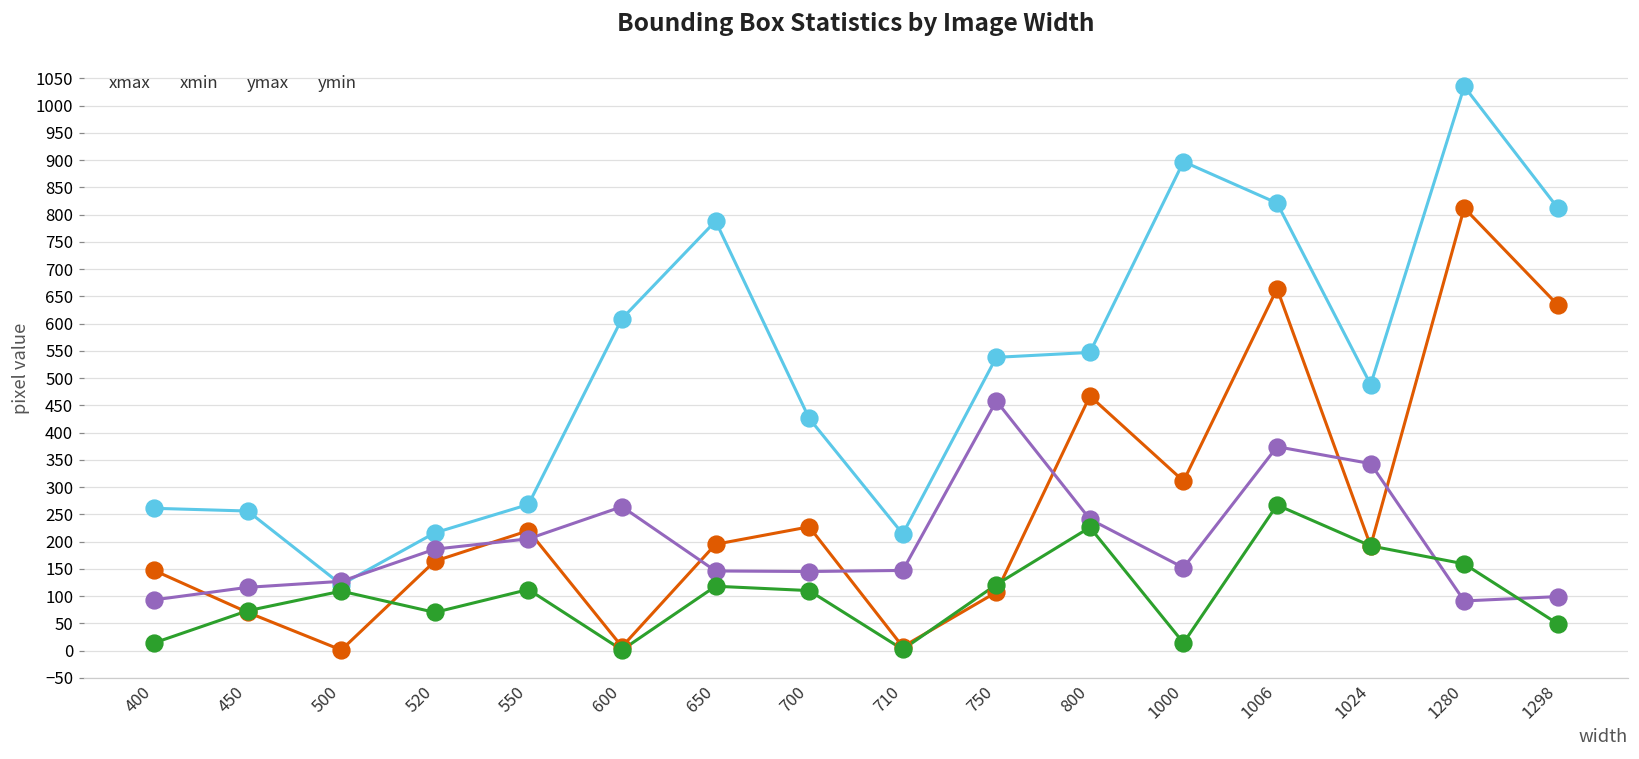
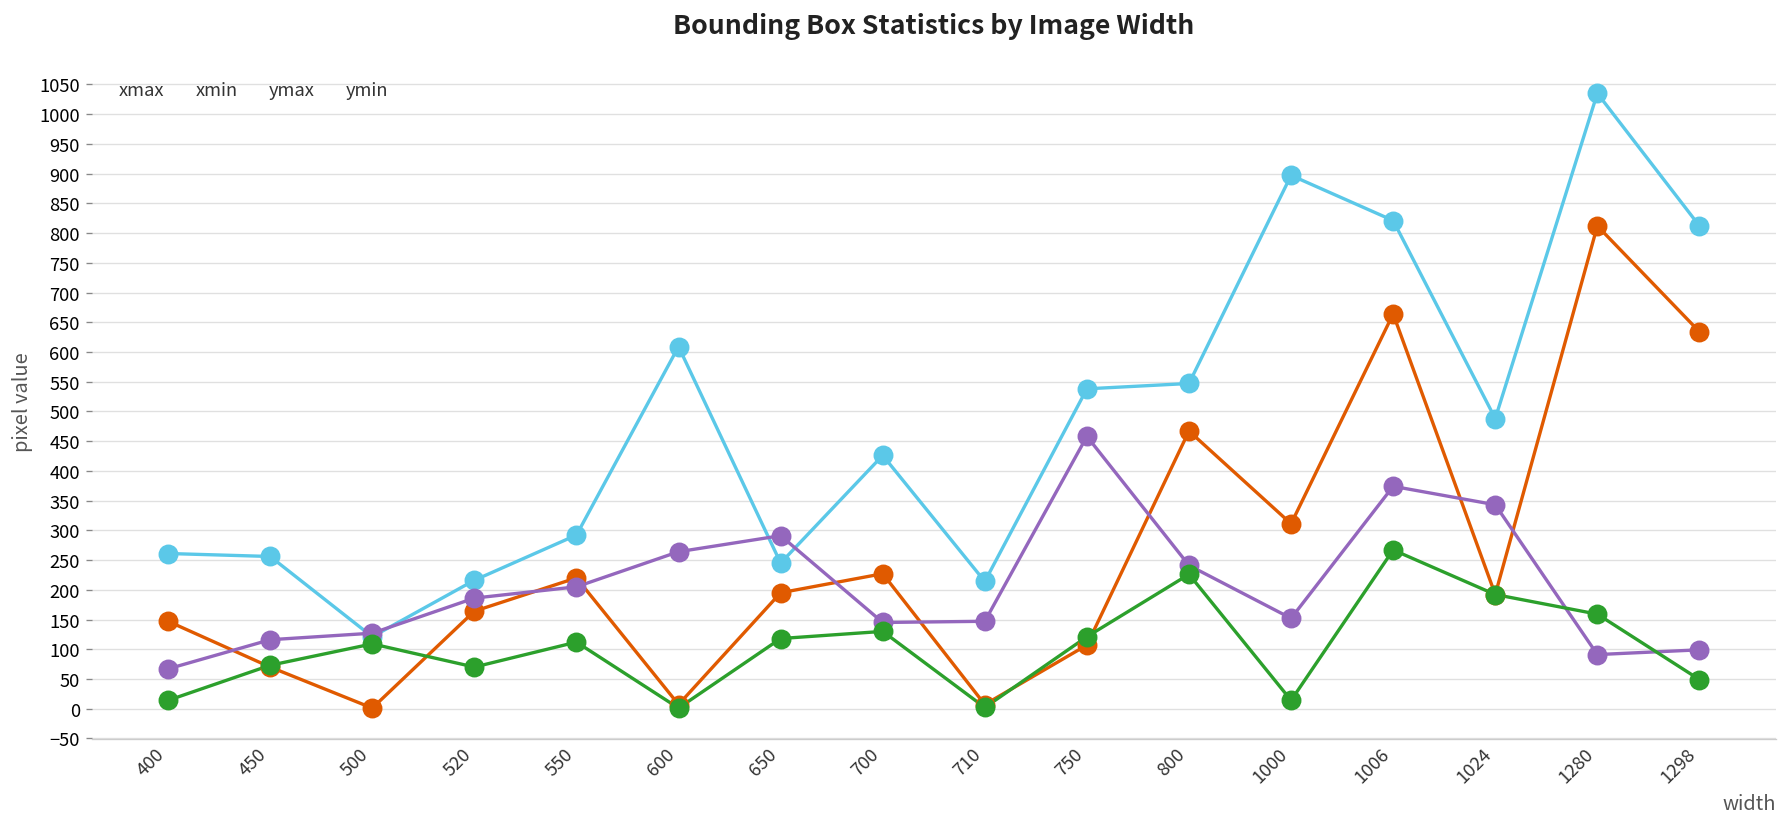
  {
    "xmax": {
      "400": 260,
      "450": 260,
      "500": 120,
      "520": 220,
-     "550": 270,
+     "550": 290,
      "600": 610,
-     "650": 790,
+     "650": 250,
      "700": 430,
      "710": 210,
      "750": 540,
      "800": 550,
      "1000": 900,
      "1006": 820,
      "1024": 490,
      "1280": 1040,
      "1298": 810
    },
    "xmin": {
      "400": 150,
      "500": 0,
      "520": 160,
      "550": 220,
      "600": 10,
      "650": 200,
      "700": 230,
      "750": 110,
      "800": 470,
      "1000": 310,
      "1006": 660,
      "1280": 810,
      "1298": 630
    },
    "ymax": {
-     "400": 90,
+     "400": 70,
      "450": 120,
      "500": 130,
      "520": 190,
      "550": 210,
      "600": 260,
-     "650": 150,
+     "650": 290,
      "700": 150,
      "710": 150,
      "750": 460,
      "800": 240,
      "1000": 150,
      "1006": 370,
      "1024": 340,
      "1280": 90,
      "1298": 100
    },
    "ymin": {
      "400": 10,
      "500": 110,
      "520": 70,
      "550": 110,
      "600": 0,
      "650": 120,
-     "700": 110,
+     "700": 130,
      "750": 120,
      "800": 230,
      "1000": 10,
      "1006": 270,
      "1280": 160,
      "1298": 50
    }
  }
